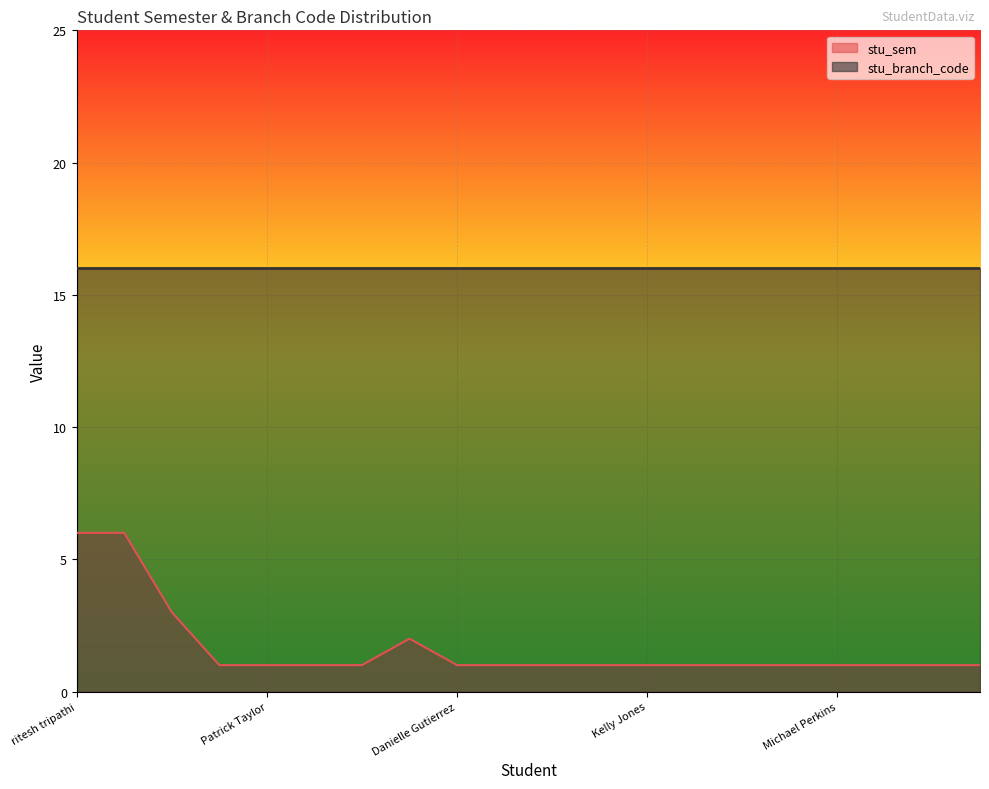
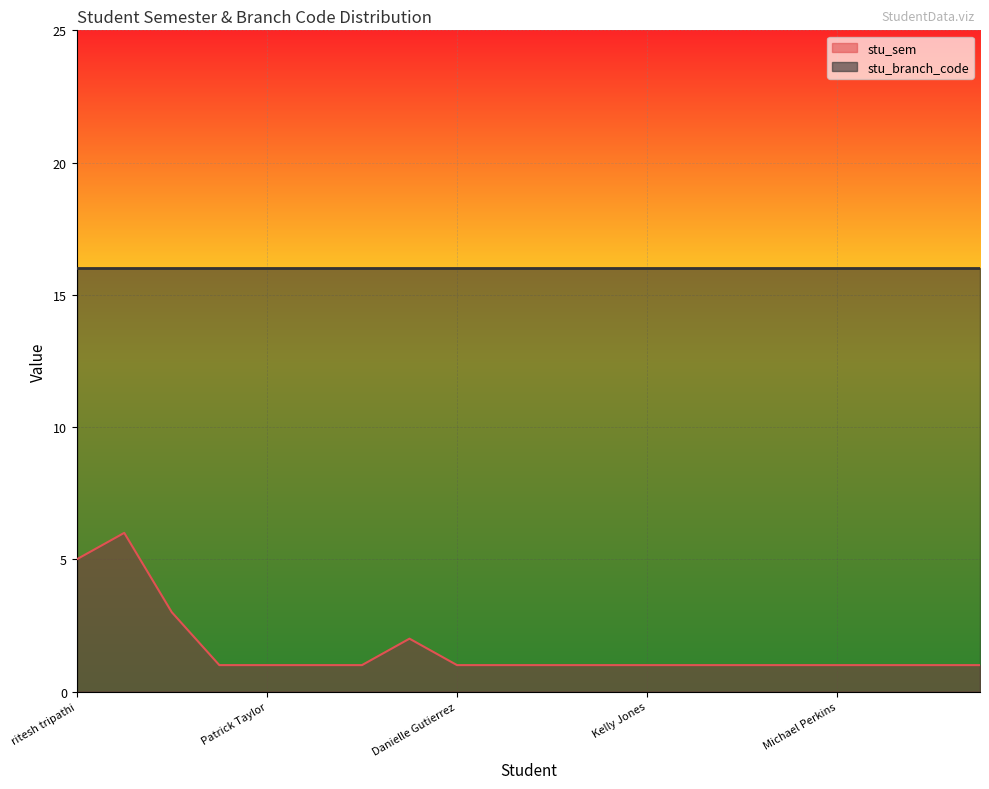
  {
    "stu_sem": {
-     "ritesh tripathi": 6,
+     "ritesh tripathi": 5,
      "Patrick Taylor": 1,
      "Danielle Gutierrez": 1,
      "Kelly Jones": 1,
      "Michael Perkins": 1
    },
    "stu_branch_code": {
      "ritesh tripathi": 16,
      "Patrick Taylor": 16,
      "Danielle Gutierrez": 16,
      "Kelly Jones": 16,
      "Michael Perkins": 16
    }
  }
